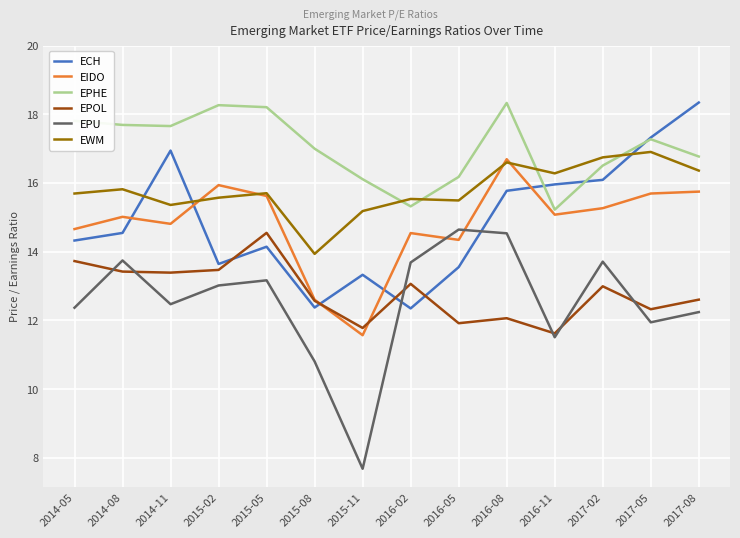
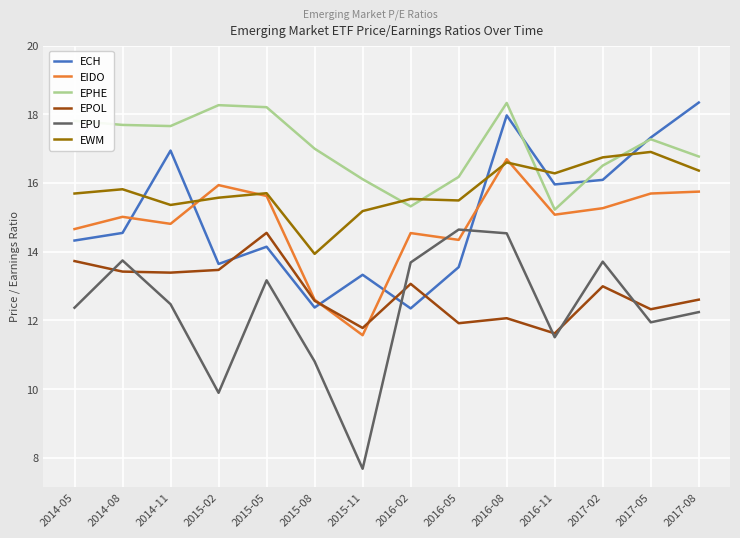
  {
    "ECH": {
      "2014-05": 14.3,
      "2014-08": 14.5,
      "2014-11": 16.9,
      "2015-02": 13.6,
      "2015-05": 14.1,
      "2015-08": 12.4,
      "2015-11": 13.3,
      "2016-02": 12.3,
      "2016-05": 13.6,
-     "2016-08": 15.8,
+     "2016-08": 18.0,
      "2016-11": 16.0,
      "2017-02": 16.1,
      "2017-08": 18.3
    },
    "EIDO": {
      "2014-05": 14.7,
      "2014-08": 15.0,
      "2014-11": 14.8,
      "2015-02": 15.9,
      "2015-05": 15.6,
      "2015-11": 11.6,
      "2016-02": 14.5,
      "2016-05": 14.3,
      "2016-08": 16.7,
      "2016-11": 15.1,
      "2017-02": 15.3,
      "2017-05": 15.7,
      "2017-08": 15.7
    },
    "EPHE": {
      "2014-08": 17.7,
      "2014-11": 17.7,
      "2015-02": 18.3,
      "2015-05": 18.2,
      "2015-08": 17.0,
      "2015-11": 16.1,
      "2016-02": 15.3,
      "2016-05": 16.2,
      "2016-08": 18.3,
      "2016-11": 15.2,
      "2017-02": 16.5,
      "2017-08": 16.8
    },
    "EPU": {
      "2014-05": 12.4,
      "2014-08": 13.7,
      "2014-11": 12.5,
-     "2015-02": 13.0,
+     "2015-02": 9.9,
      "2015-05": 13.2,
      "2015-08": 10.8,
      "2015-11": 7.7,
      "2016-02": 13.7,
      "2016-05": 14.6,
      "2016-08": 14.5,
      "2016-11": 11.5,
      "2017-02": 13.7,
      "2017-05": 11.9,
      "2017-08": 12.2
    }
  }
